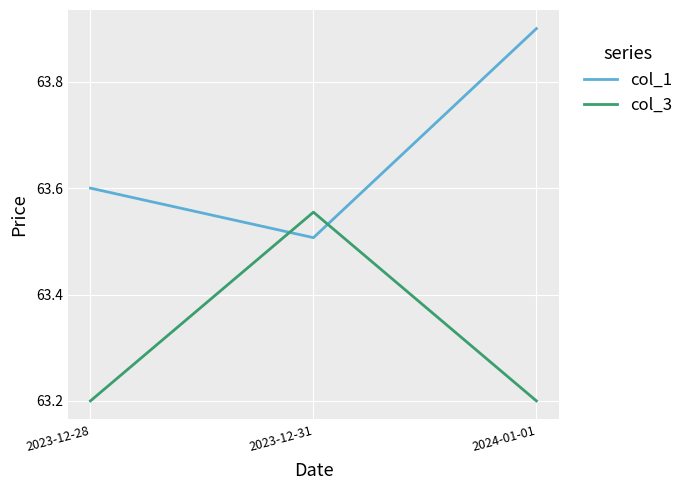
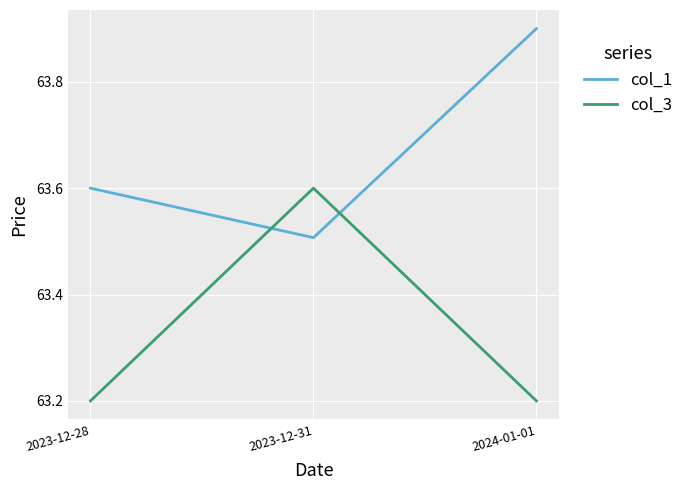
  {
    "col_1": {
      "2023-12-28": 63.60,
      "2023-12-31": 63.51,
      "2024-01-01": 63.90
    },
    "col_3": {
      "2023-12-28": 63.20,
-     "2023-12-31": 63.55,
+     "2023-12-31": 63.60,
      "2024-01-01": 63.20
    }
  }
